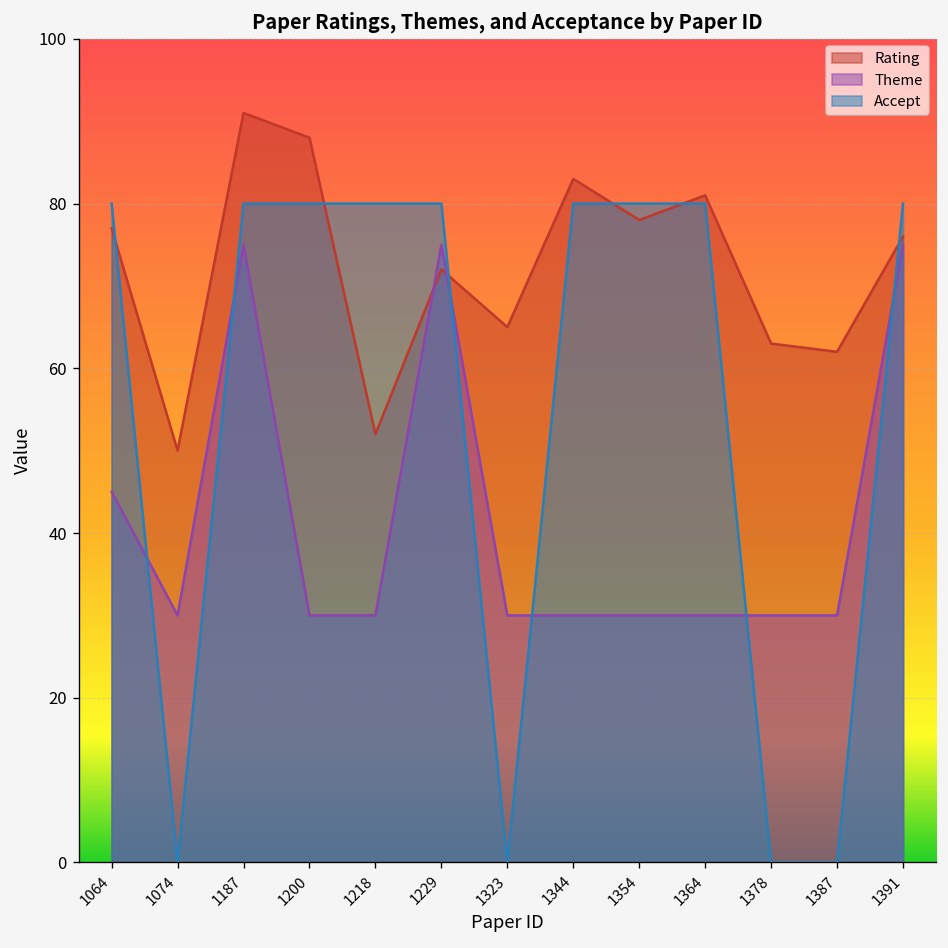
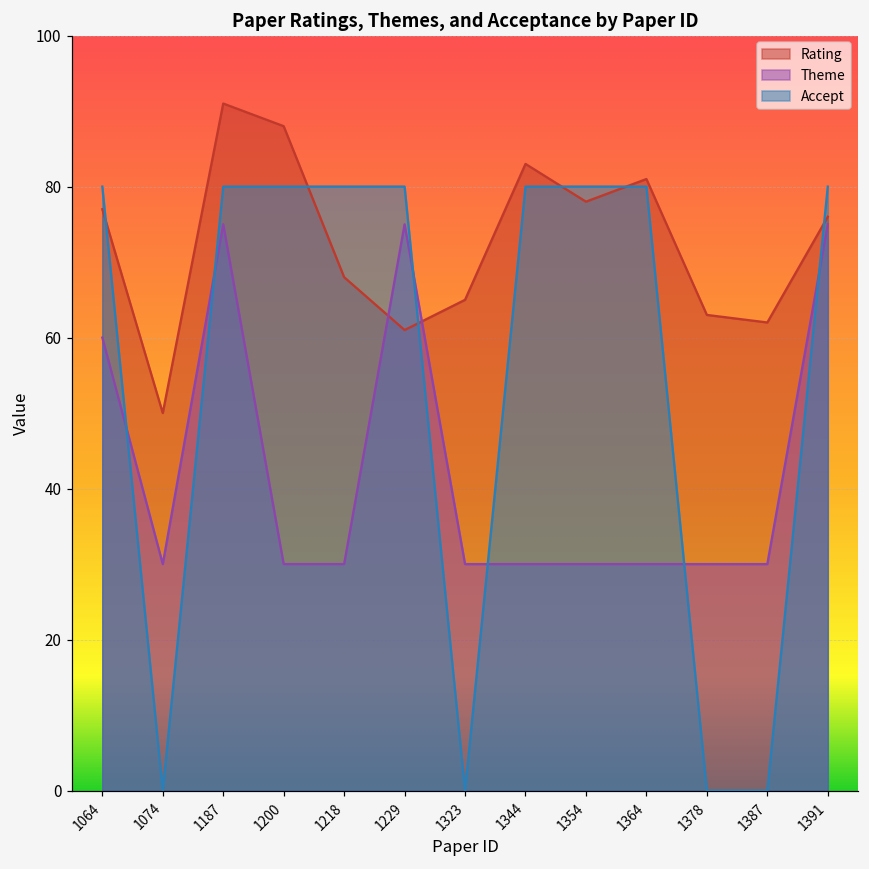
  {
    "Rating": {
      "1064": 77,
      "1074": 50,
      "1187": 91,
      "1200": 88,
-     "1218": 52,
-     "1229": 72,
+     "1218": 68,
+     "1229": 61,
      "1323": 65,
      "1344": 83,
      "1354": 78,
      "1364": 81,
      "1378": 63,
      "1387": 62,
      "1391": 76
    },
    "Theme": {
-     "1064": 45,
+     "1064": 60,
      "1074": 30,
      "1187": 75,
      "1200": 30,
      "1218": 30,
      "1229": 75,
      "1323": 30,
      "1344": 30,
      "1354": 30,
      "1364": 30,
      "1378": 30,
      "1387": 30,
      "1391": 75
    },
    "Accept": {
      "1064": 80,
      "1074": 0,
      "1187": 80,
      "1200": 80,
      "1218": 80,
      "1229": 80,
      "1323": 0,
      "1344": 80,
      "1354": 80,
      "1364": 80,
      "1378": 0,
      "1387": 0,
      "1391": 80
    }
  }
